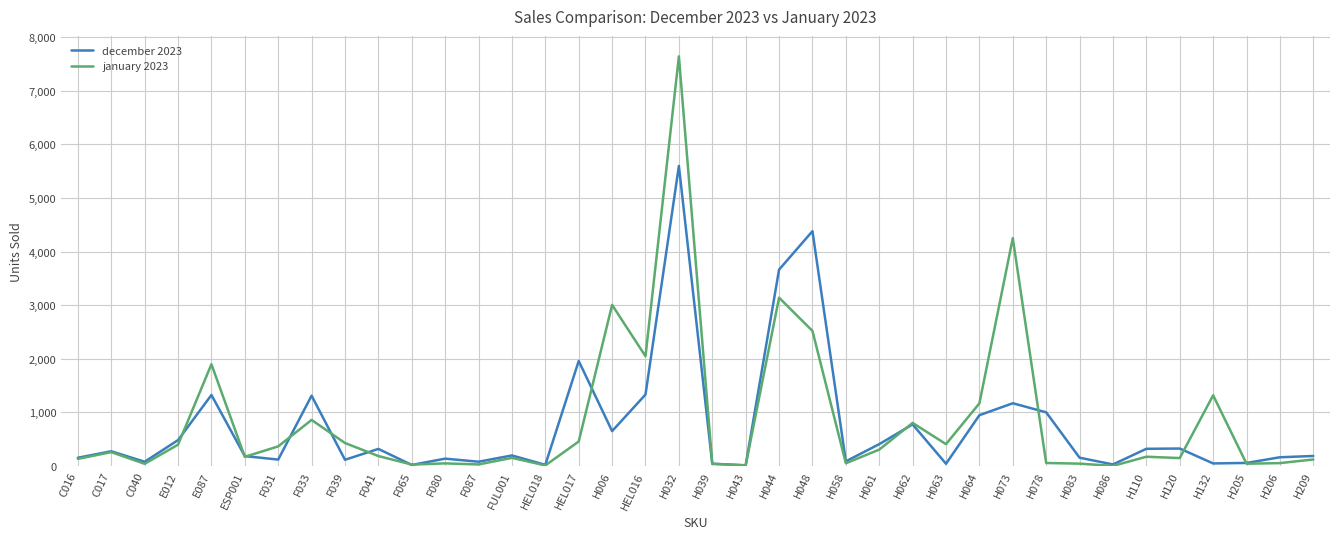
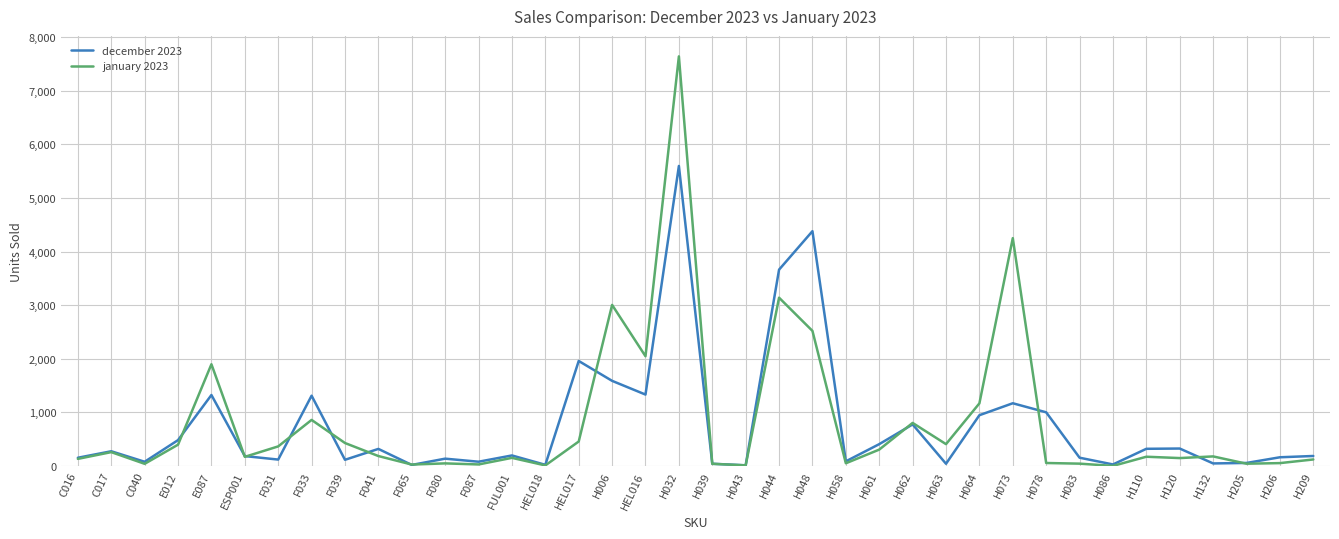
  {
    "december 2023": {
      "E012": "500",
      "E087": "1,300",
      "F031": "100",
      "F033": "1,300",
      "F039": "100",
      "F041": "300",
      "F080": "100",
      "F087": "100",
      "HEL017": "2,000",
-     "H006": "600",
+     "H006": "1,600",
      "HEL016": "1,300",
      "H032": "5,600",
      "H044": "3,700",
      "H048": "4,400",
      "H061": "400",
      "H063": "0",
      "H064": "900",
      "H073": "1,200",
      "H078": "1,000",
      "H083": "200",
      "H110": "300",
      "H120": "300",
      "H132": "0",
      "H206": "200",
      "H209": "200"
    },
    "january 2023": {
      "E012": "400",
      "E087": "1,900",
      "F031": "400",
      "F033": "900",
      "F039": "400",
      "F041": "200",
      "F080": "0",
      "F087": "0",
      "HEL017": "500",
      "H006": "3,000",
      "HEL016": "2,000",
      "H032": "7,600",
      "H044": "3,100",
      "H048": "2,500",
      "H061": "300",
      "H063": "400",
      "H064": "1,200",
      "H073": "4,300",
      "H078": "100",
      "H083": "0",
      "H110": "200",
      "H120": "100",
-     "H132": "1,300",
+     "H132": "200",
      "H206": "100",
      "H209": "100"
    }
  }
